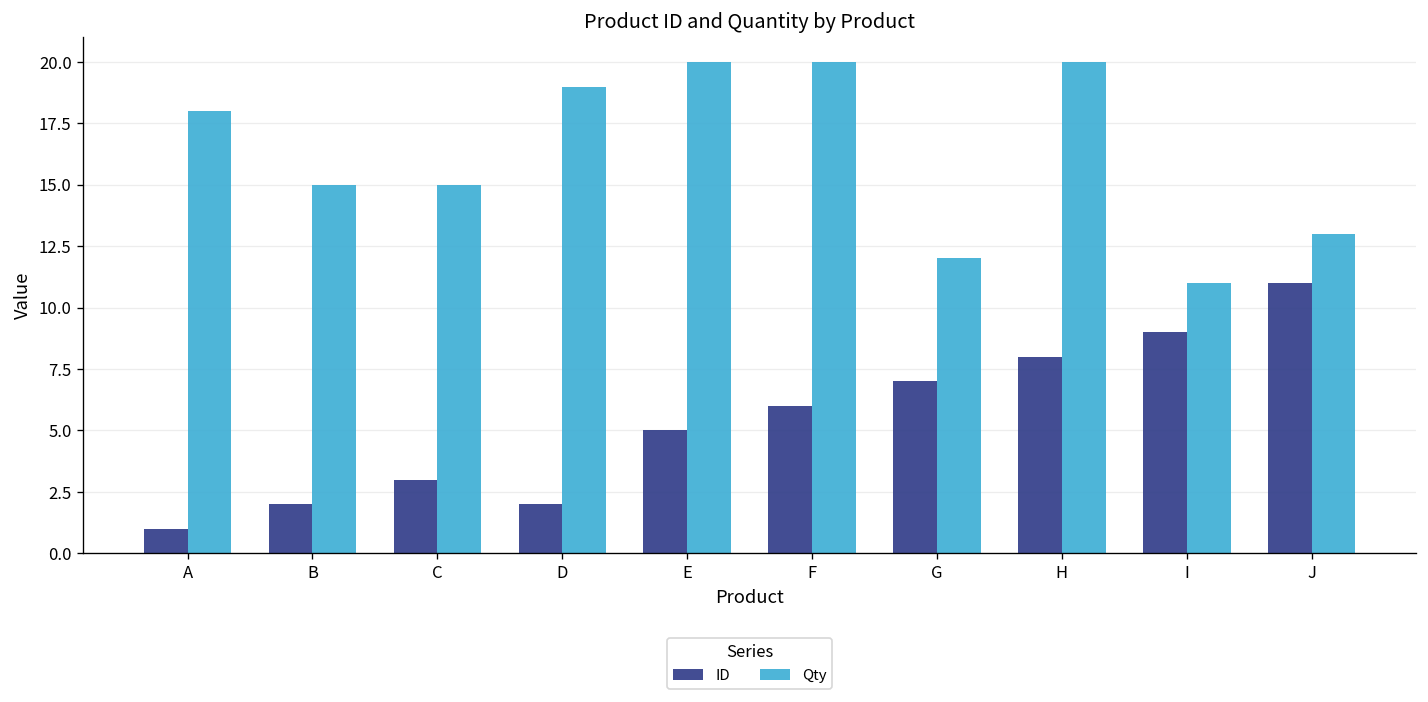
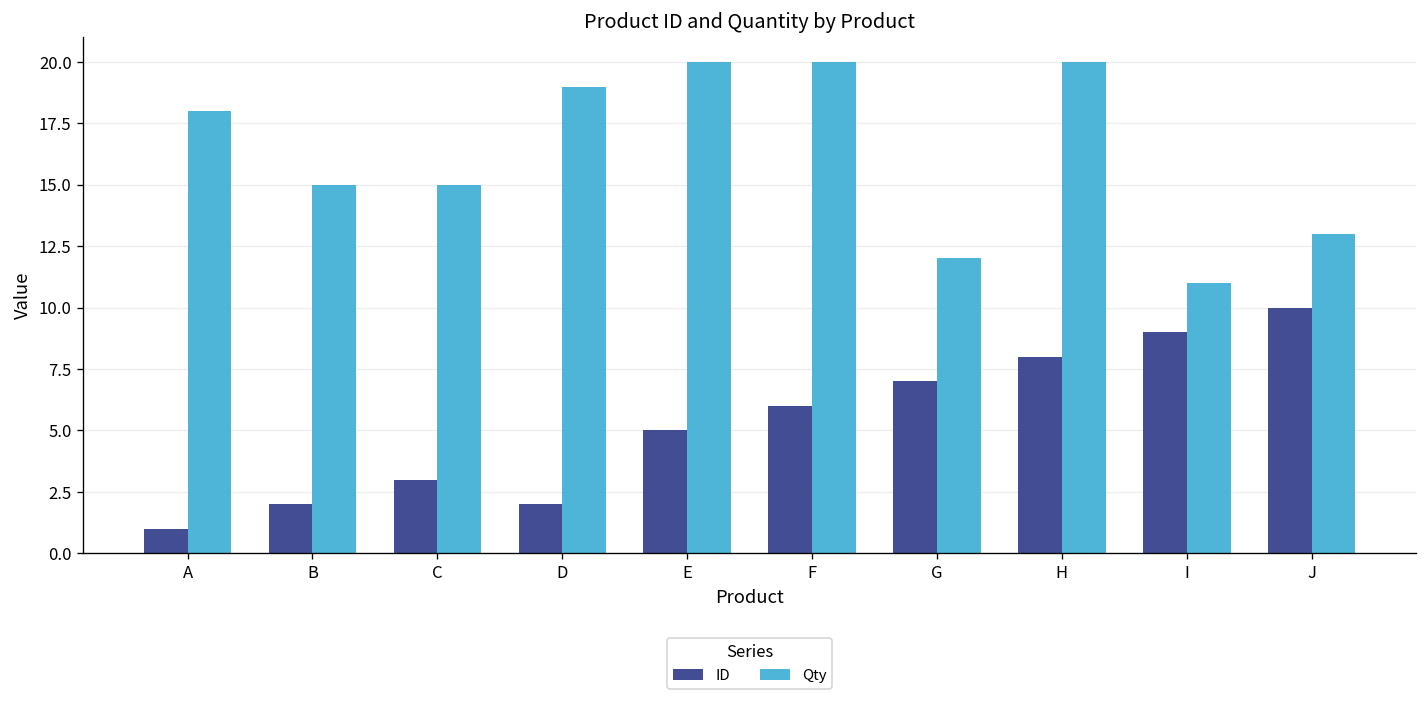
  {
    "ID": {
      "A": 1,
      "B": 2,
      "C": 3,
      "D": 2,
      "E": 5,
      "F": 6,
      "G": 7,
      "H": 8,
      "I": 9,
-     "J": 11
+     "J": 10
    },
    "Qty": {
      "A": 18,
      "B": 15,
      "C": 15,
      "D": 19,
      "E": 20,
      "F": 20,
      "G": 12,
      "H": 20,
      "I": 11,
      "J": 13
    }
  }
